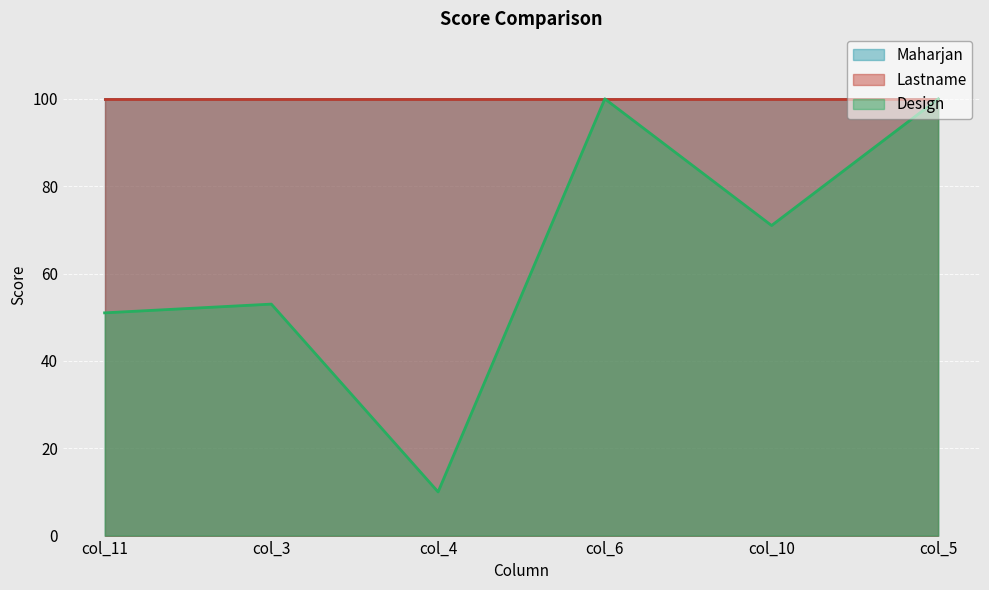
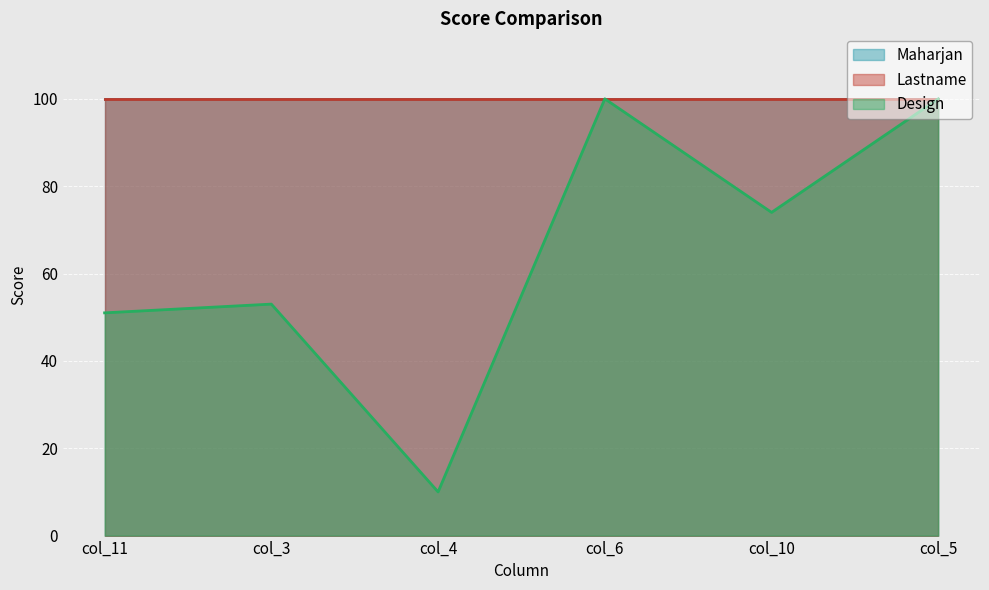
  {
    "Lastname": {
      "col_11": 100,
      "col_3": 100,
      "col_4": 100,
      "col_10": 100
    },
    "Design": {
      "col_11": 51,
      "col_3": 53,
      "col_4": 10,
-     "col_10": 71
+     "col_10": 74
    }
  }
